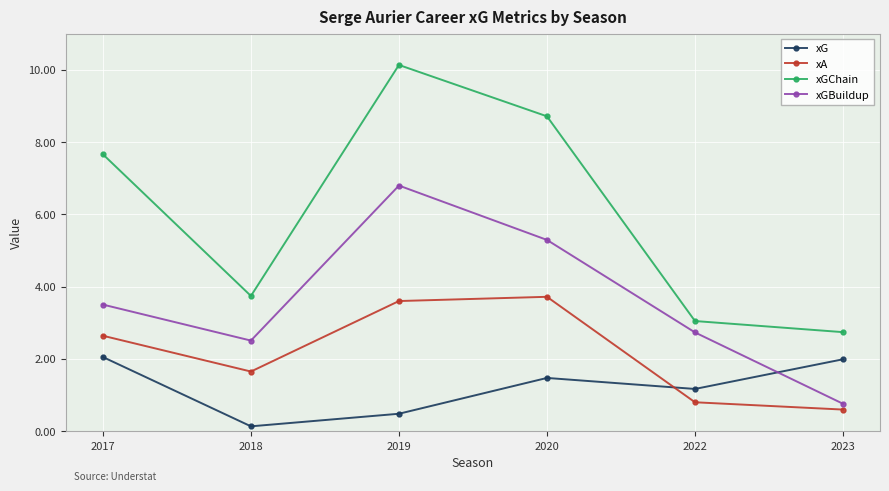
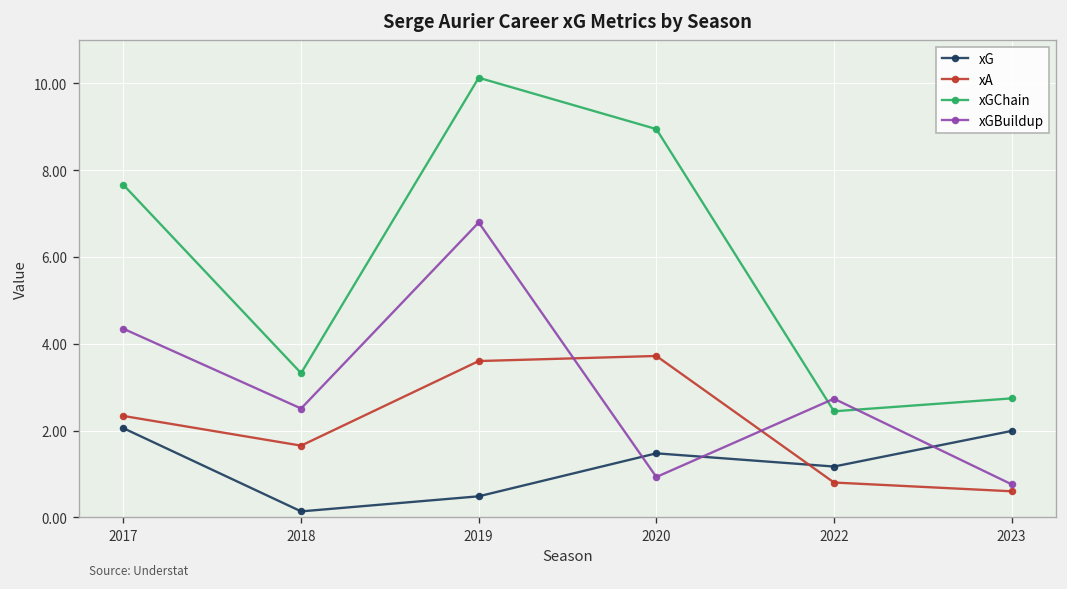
  {
    "xG": {
      "2017": 2.1,
      "2018": 0.1,
      "2019": 0.5,
      "2020": 1.5,
      "2022": 1.2,
      "2023": 2.0
    },
    "xA": {
-     "2017": 2.6,
+     "2017": 2.3,
      "2018": 1.7,
      "2019": 3.6,
      "2020": 3.7,
      "2022": 0.8,
      "2023": 0.6
    },
    "xGChain": {
      "2017": 7.7,
-     "2018": 3.7,
+     "2018": 3.3,
      "2019": 10.1,
-     "2020": 8.7,
-     "2022": 3.0,
+     "2020": 8.9,
+     "2022": 2.4,
      "2023": 2.7
    },
    "xGBuildup": {
-     "2017": 3.5,
+     "2017": 4.3,
      "2018": 2.5,
      "2019": 6.8,
-     "2020": 5.3,
+     "2020": 0.9,
      "2022": 2.7,
      "2023": 0.8
    }
  }
